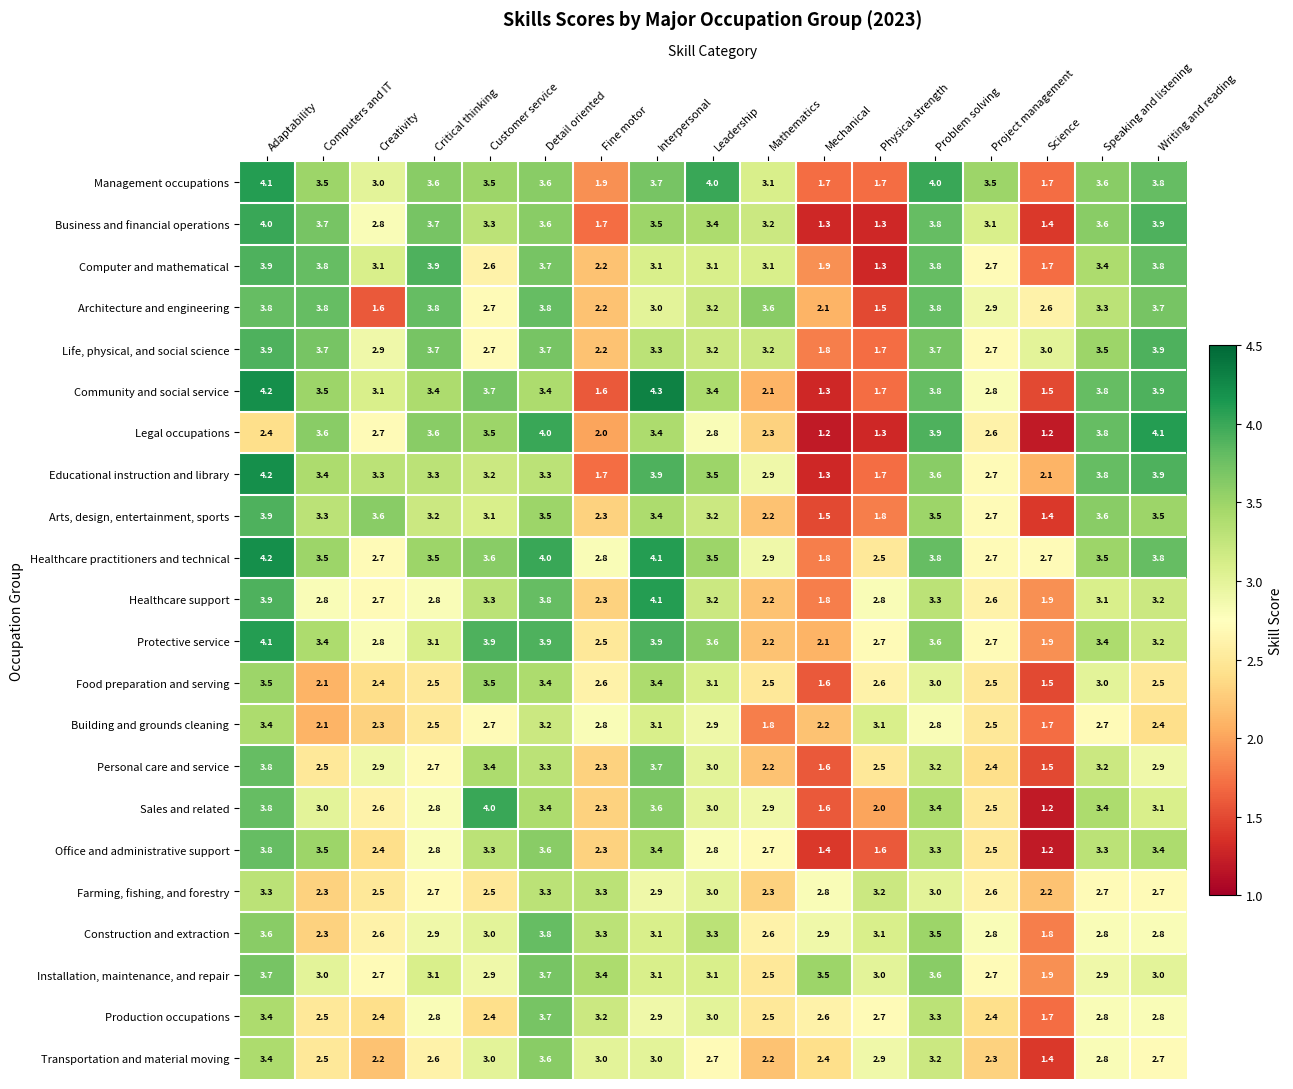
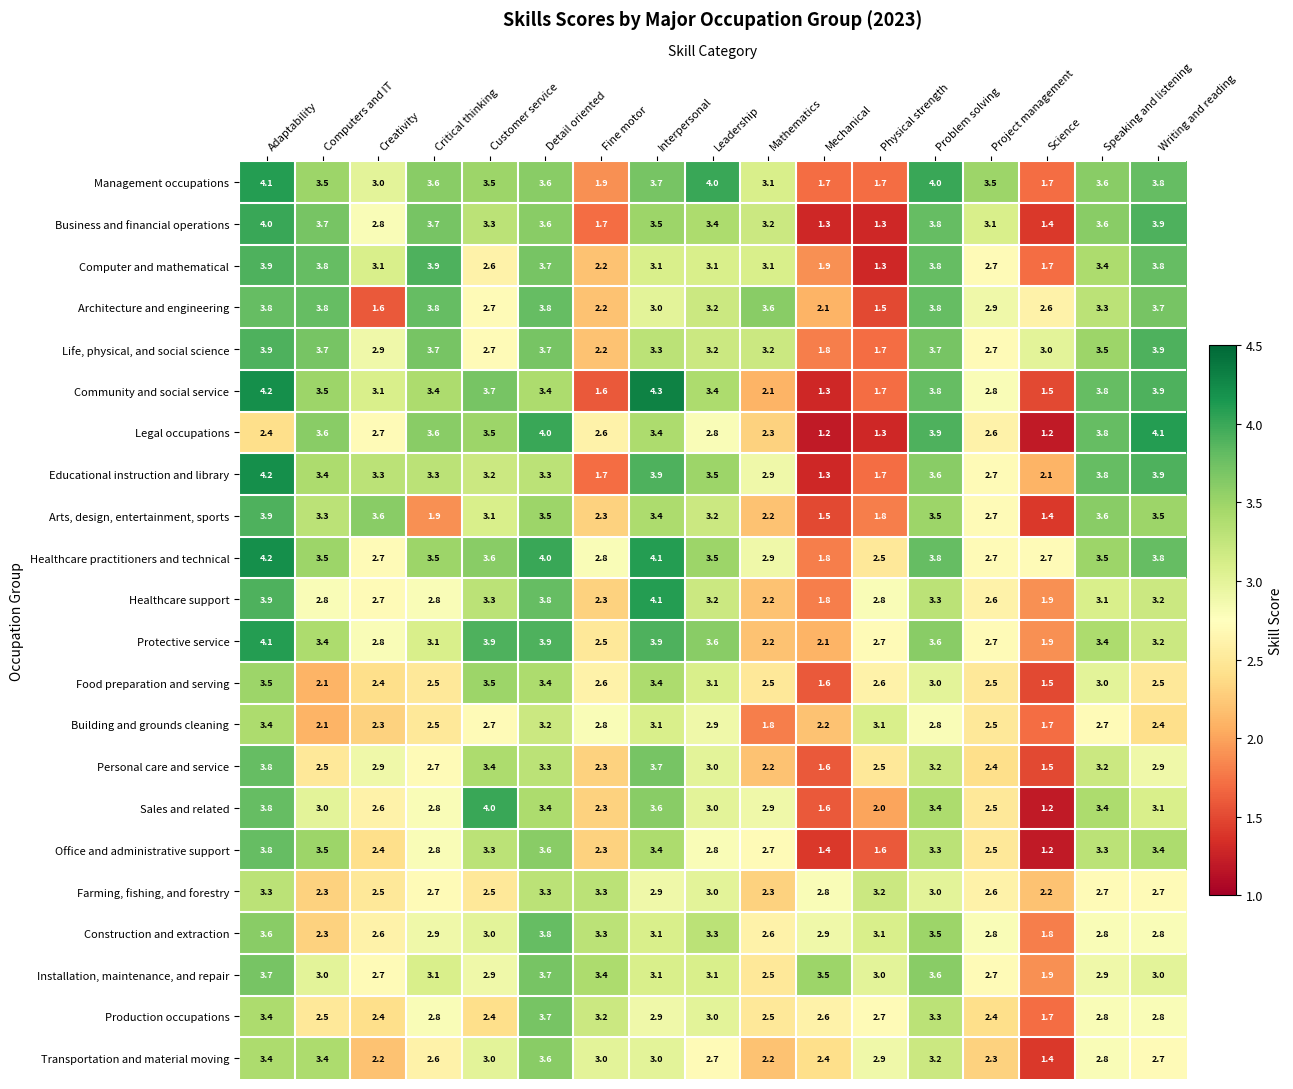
  {
    "Legal occupations": {
      "Adaptability": 2.4,
      "Computers and IT": 3.6,
      "Creativity": 2.7,
      "Critical thinking": 3.6,
      "Customer service": 3.5,
      "Detail oriented": 4.0,
-     "Fine motor": 2.0,
+     "Fine motor": 2.6,
      "Interpersonal": 3.4,
      "Leadership": 2.8,
      "Mathematics": 2.3,
      "Mechanical": 1.2,
      "Physical strength": 1.3,
      "Problem solving": 3.9,
      "Project management": 2.6,
      "Science": 1.2,
      "Speaking and listening": 3.8,
      "Writing and reading": 4.1
    },
    "Arts, design, entertainment, sports": {
      "Adaptability": 3.9,
      "Computers and IT": 3.3,
      "Creativity": 3.6,
-     "Critical thinking": 3.2,
+     "Critical thinking": 1.9,
      "Customer service": 3.1,
      "Detail oriented": 3.5,
      "Fine motor": 2.3,
      "Interpersonal": 3.4,
      "Leadership": 3.2,
      "Mathematics": 2.2,
      "Mechanical": 1.5,
      "Physical strength": 1.8,
      "Problem solving": 3.5,
      "Project management": 2.7,
      "Science": 1.4,
      "Speaking and listening": 3.6,
      "Writing and reading": 3.5
    },
    "Transportation and material moving": {
      "Adaptability": 3.4,
-     "Computers and IT": 2.5,
+     "Computers and IT": 3.4,
      "Creativity": 2.2,
      "Critical thinking": 2.6,
      "Customer service": 3.0,
      "Detail oriented": 3.6,
      "Fine motor": 3.0,
      "Interpersonal": 3.0,
      "Leadership": 2.7,
      "Mathematics": 2.2,
      "Mechanical": 2.4,
      "Physical strength": 2.9,
      "Problem solving": 3.2,
      "Project management": 2.3,
      "Science": 1.4,
      "Speaking and listening": 2.8,
      "Writing and reading": 2.7
    }
  }
